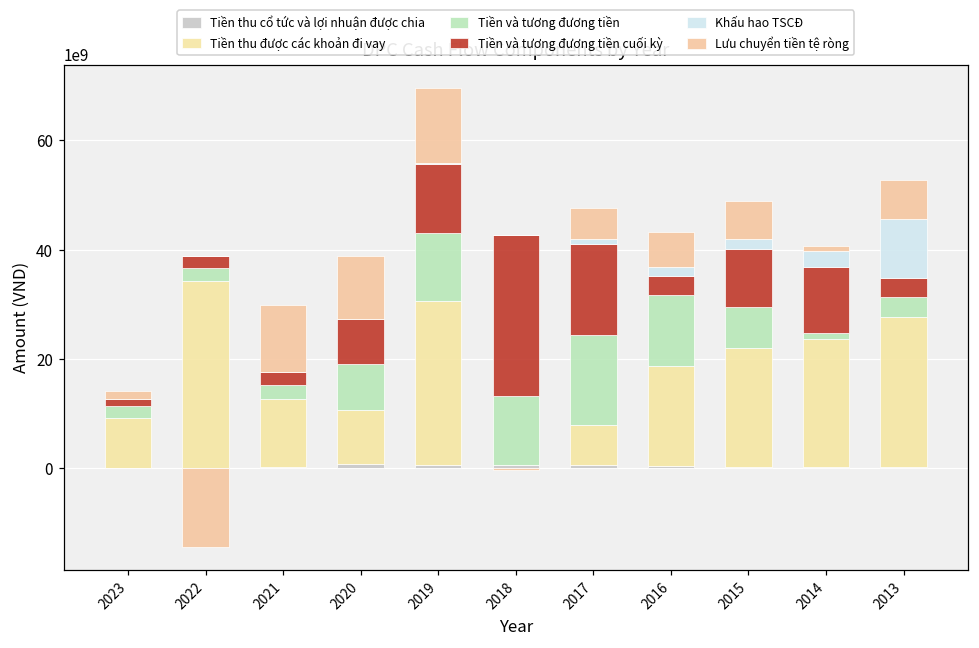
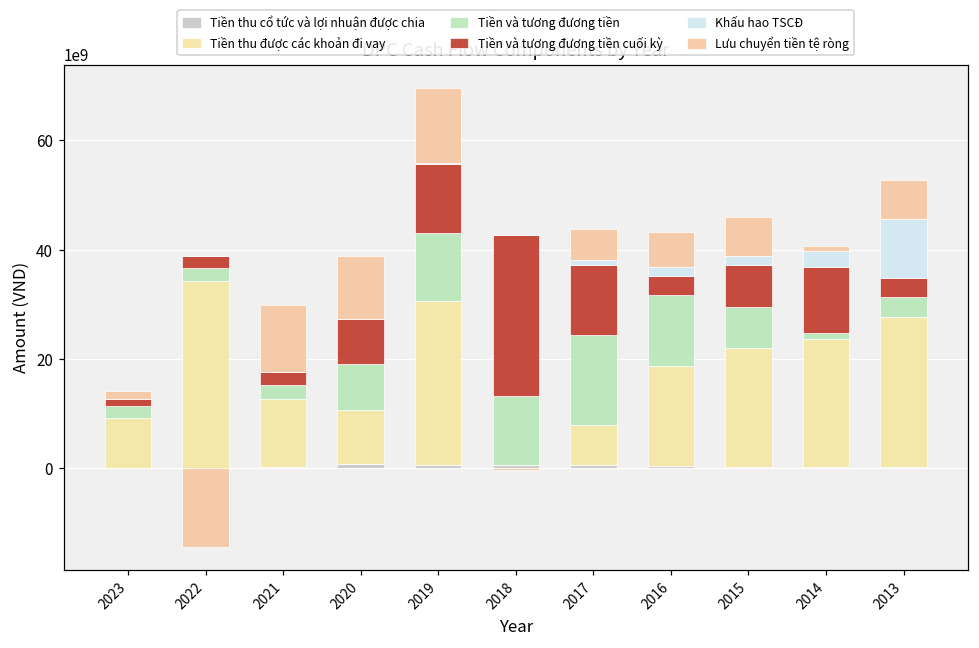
  {
    "Tiền và tương đương tiền cuối kỳ": {
      "2023": 1000000000,
      "2022": 2000000000,
      "2021": 2000000000,
      "2020": 8000000000,
      "2019": 12000000000,
      "2018": 29000000000,
-     "2017": 17000000000,
+     "2017": 13000000000,
      "2016": 3000000000,
-     "2015": 11000000000,
+     "2015": 8000000000,
      "2014": 12000000000,
      "2013": 4000000000
    }
  }
